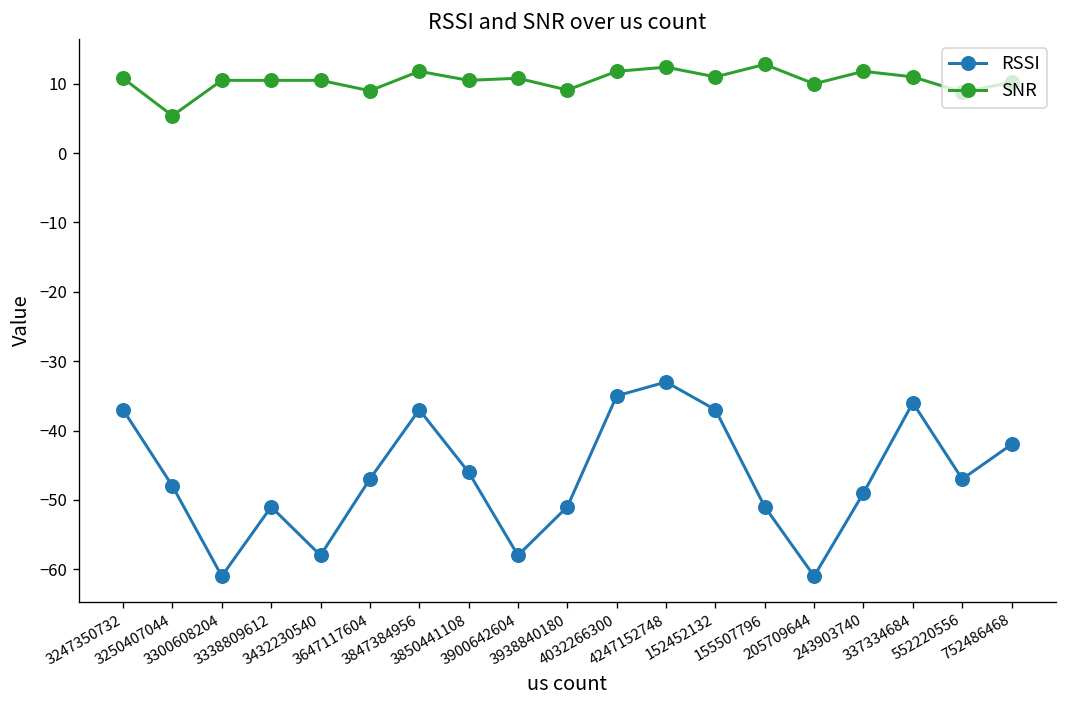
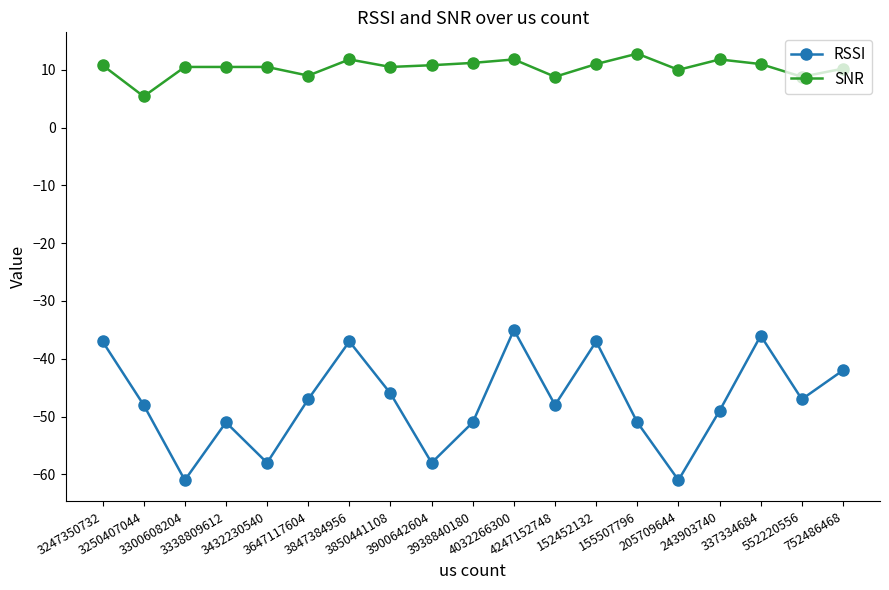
  {
    "RSSI": {
      "3247350732": -37,
      "3250407044": -48,
      "3300608204": -61,
      "3338809612": -51,
      "3432230540": -58,
      "3647117604": -47,
      "3847384956": -37,
      "3850441108": -46,
      "3900642604": -58,
      "3938840180": -51,
      "4032266300": -35,
-     "4247152748": -33,
+     "4247152748": -48,
      "152452132": -37,
      "155507796": -51,
      "205709644": -61,
      "243903740": -49,
      "337334684": -36,
      "552220556": -47,
      "752486468": -42
    },
    "SNR": {
      "3247350732": 11,
      "3250407044": 5,
      "3300608204": 11,
      "3338809612": 11,
      "3432230540": 11,
      "3647117604": 9,
      "3847384956": 12,
      "3850441108": 11,
      "3900642604": 11,
-     "3938840180": 9,
+     "3938840180": 11,
      "4032266300": 12,
-     "4247152748": 12,
+     "4247152748": 9,
      "152452132": 11,
      "155507796": 13,
      "205709644": 10,
      "243903740": 12,
      "337334684": 11
    }
  }
